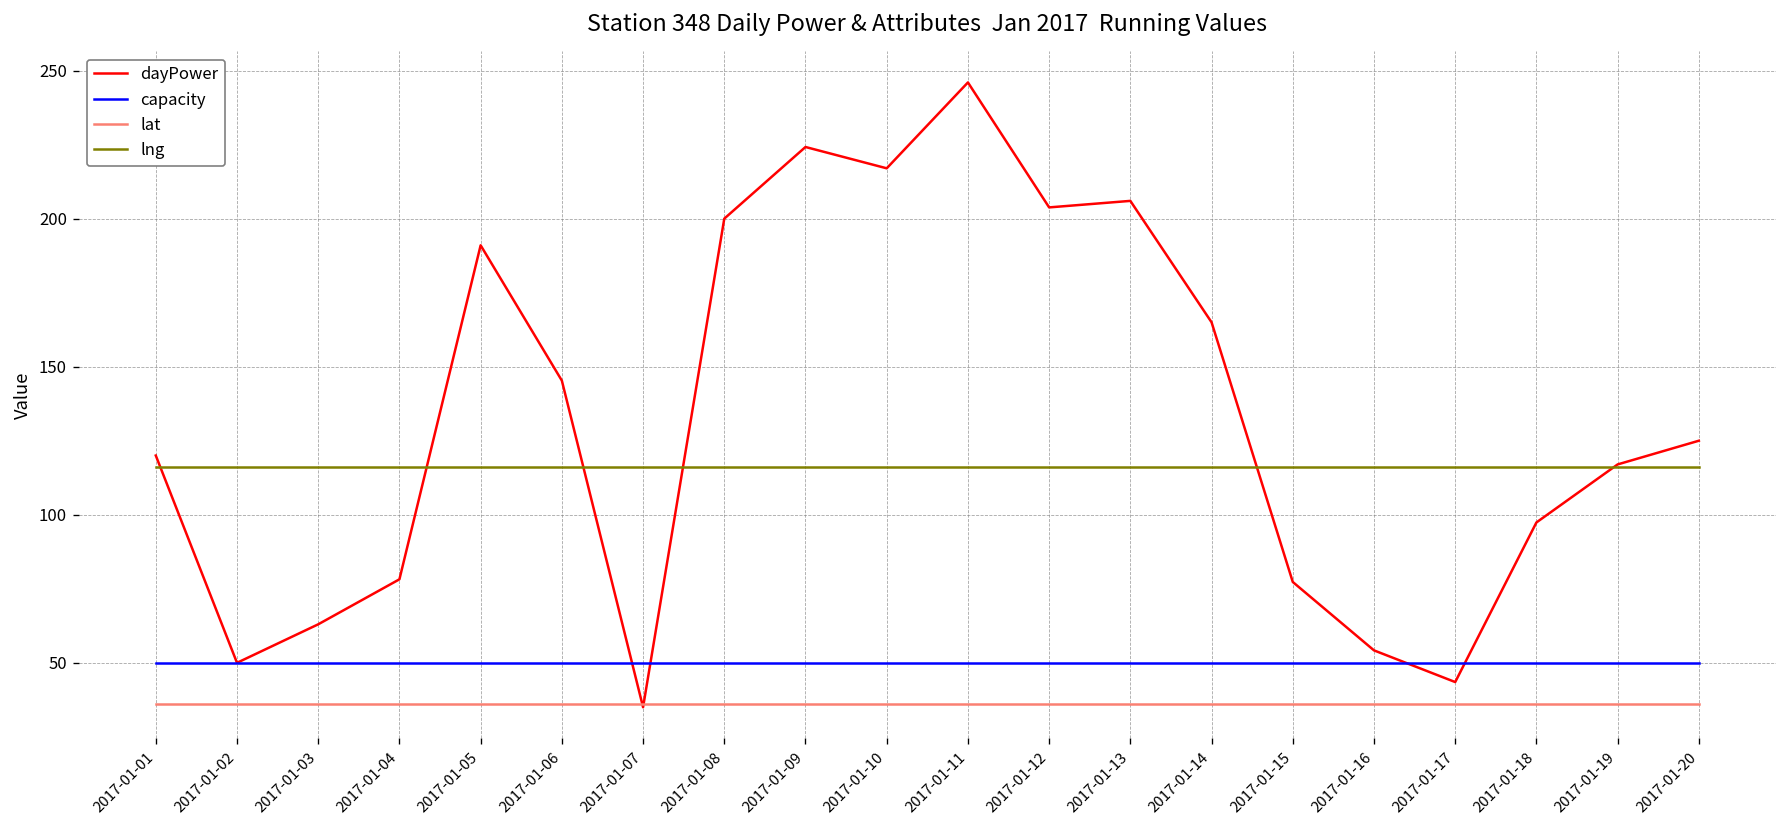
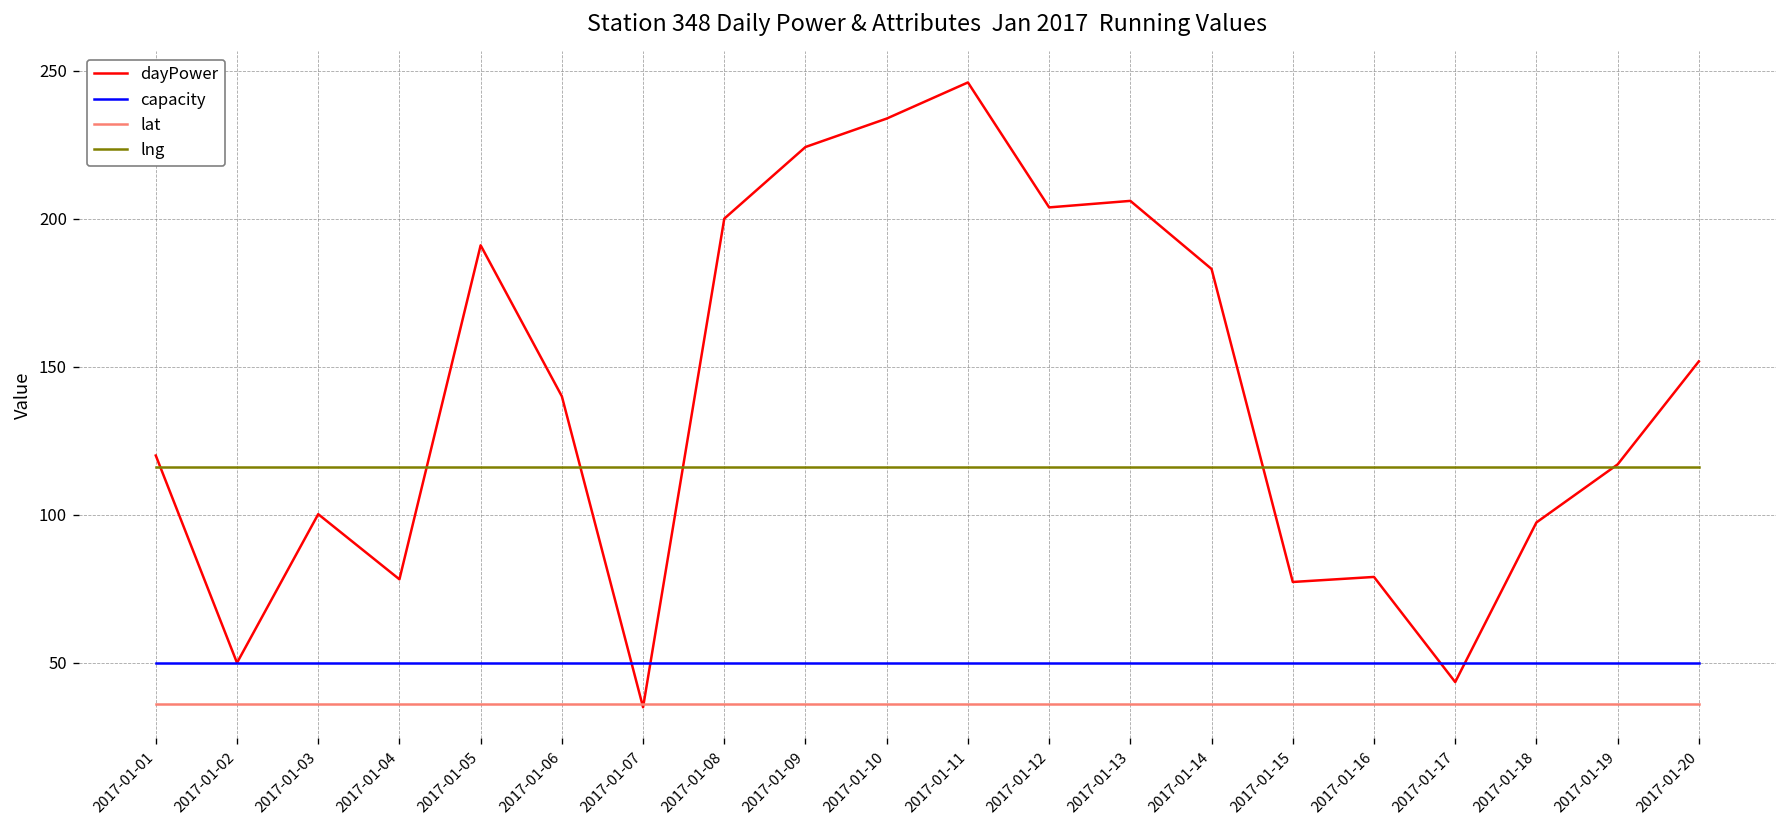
  {
    "dayPower": {
      "2017-01-01": 120,
-     "2017-01-03": 63,
+     "2017-01-03": 100,
      "2017-01-04": 78,
      "2017-01-05": 191,
-     "2017-01-06": 145,
+     "2017-01-06": 140,
      "2017-01-07": 35,
      "2017-01-08": 200,
      "2017-01-09": 224,
-     "2017-01-10": 217,
+     "2017-01-10": 234,
      "2017-01-11": 246,
      "2017-01-12": 204,
      "2017-01-13": 206,
-     "2017-01-14": 165,
+     "2017-01-14": 183,
      "2017-01-15": 77,
-     "2017-01-16": 54,
+     "2017-01-16": 79,
      "2017-01-17": 44,
      "2017-01-18": 97,
-     "2017-01-20": 125
+     "2017-01-20": 152
    },
    "capacity": {
      "2017-01-01": 50,
      "2017-01-03": 50,
      "2017-01-04": 50,
      "2017-01-05": 50,
      "2017-01-06": 50,
      "2017-01-07": 50,
      "2017-01-08": 50,
      "2017-01-09": 50,
      "2017-01-10": 50,
      "2017-01-11": 50,
      "2017-01-12": 50,
      "2017-01-13": 50,
      "2017-01-14": 50,
      "2017-01-15": 50,
      "2017-01-16": 50,
      "2017-01-17": 50,
      "2017-01-18": 50,
      "2017-01-19": 50,
      "2017-01-20": 50
    },
    "lat": {
      "2017-01-01": 36,
      "2017-01-02": 36,
      "2017-01-03": 36,
      "2017-01-04": 36,
      "2017-01-05": 36,
      "2017-01-06": 36,
      "2017-01-07": 36,
      "2017-01-08": 36,
      "2017-01-09": 36,
      "2017-01-10": 36,
      "2017-01-11": 36,
      "2017-01-12": 36,
      "2017-01-13": 36,
      "2017-01-14": 36,
      "2017-01-15": 36,
      "2017-01-16": 36,
      "2017-01-17": 36,
      "2017-01-18": 36,
      "2017-01-19": 36,
      "2017-01-20": 36
    },
    "lng": {
      "2017-01-01": 116,
      "2017-01-02": 116,
      "2017-01-03": 116,
      "2017-01-04": 116,
      "2017-01-05": 116,
      "2017-01-06": 116,
      "2017-01-07": 116,
      "2017-01-08": 116,
      "2017-01-09": 116,
      "2017-01-10": 116,
      "2017-01-11": 116,
      "2017-01-12": 116,
      "2017-01-13": 116,
      "2017-01-14": 116,
      "2017-01-15": 116,
      "2017-01-16": 116,
      "2017-01-17": 116,
      "2017-01-18": 116,
      "2017-01-20": 116
    }
  }
